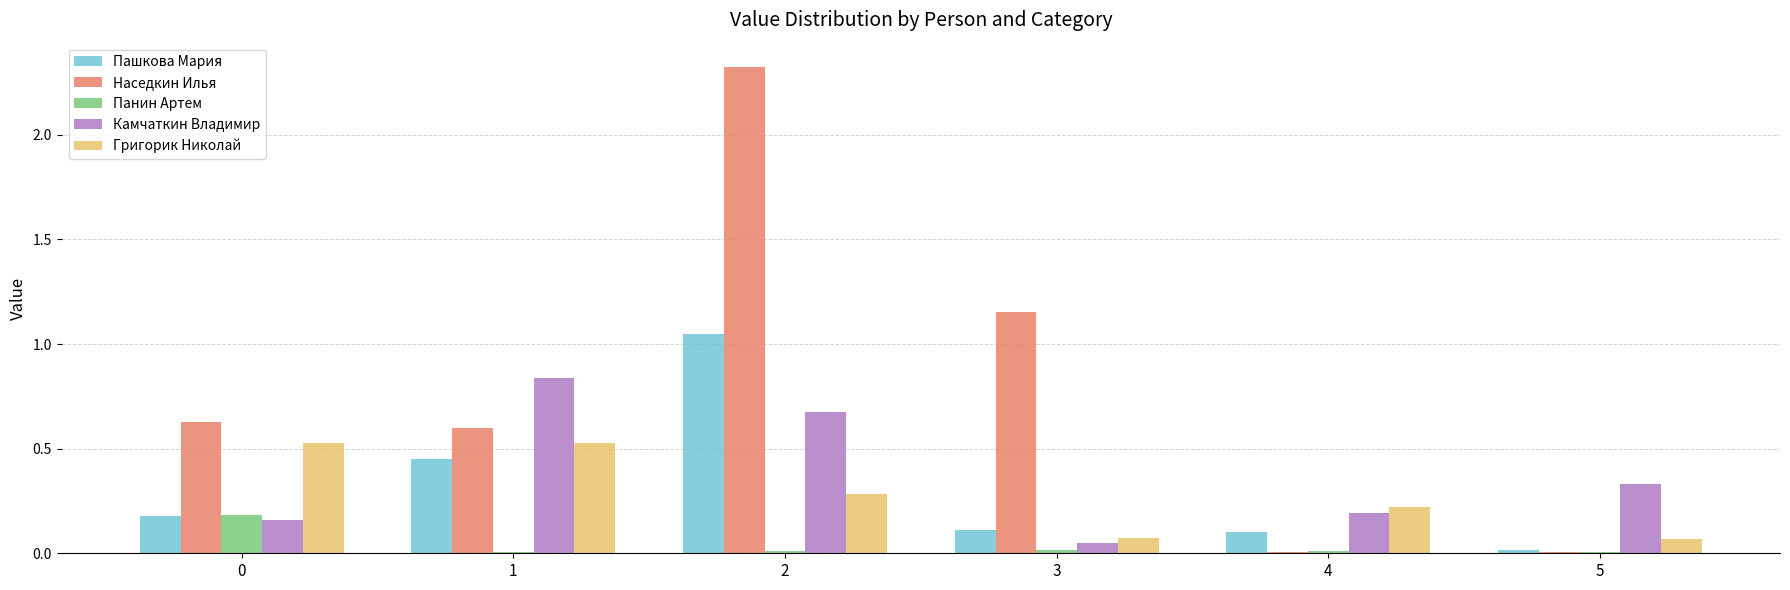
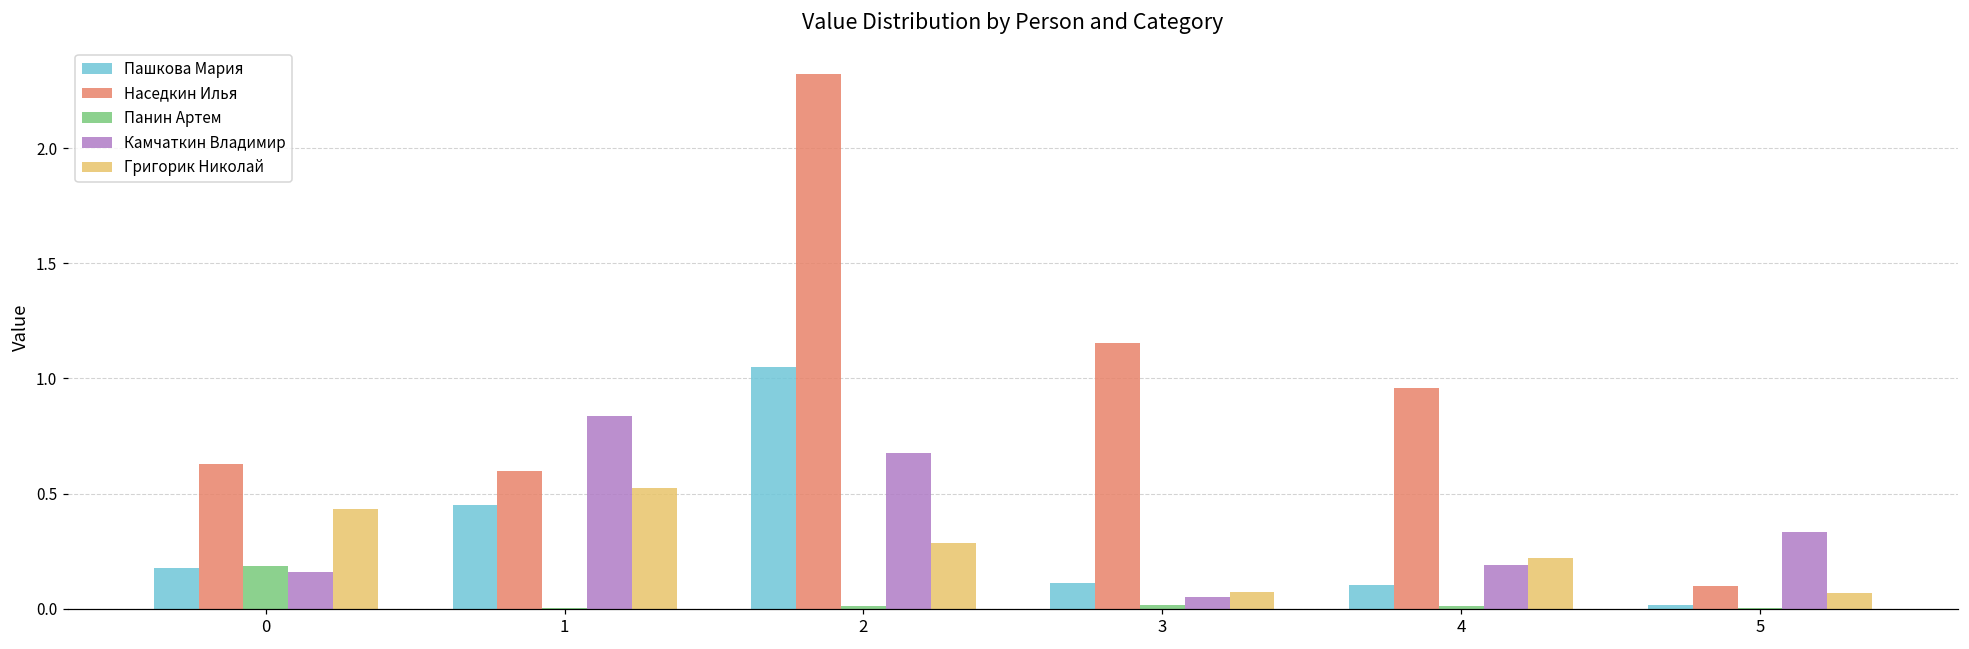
  {
    "Пашкова Мария": {
      "0": 0.18,
      "1": 0.45,
      "2": 1.05,
      "3": 0.11,
      "4": 0.10,
      "5": 0.02
    },
    "Наседкин Илья": {
      "0": 0.63,
      "1": 0.60,
      "2": 2.32,
      "3": 1.16,
-     "4": 0.01,
-     "5": 0.01
+     "4": 0.96,
+     "5": 0.10
    },
    "Панин Артем": {
      "0": 0.18,
      "3": 0.02
    },
    "Камчаткин Владимир": {
      "0": 0.16,
      "1": 0.84,
      "2": 0.67,
      "3": 0.05,
      "4": 0.19,
      "5": 0.33
    },
    "Григорик Николай": {
-     "0": 0.53,
+     "0": 0.43,
      "1": 0.53,
      "2": 0.28,
      "3": 0.07,
      "4": 0.22,
      "5": 0.07
    }
  }
